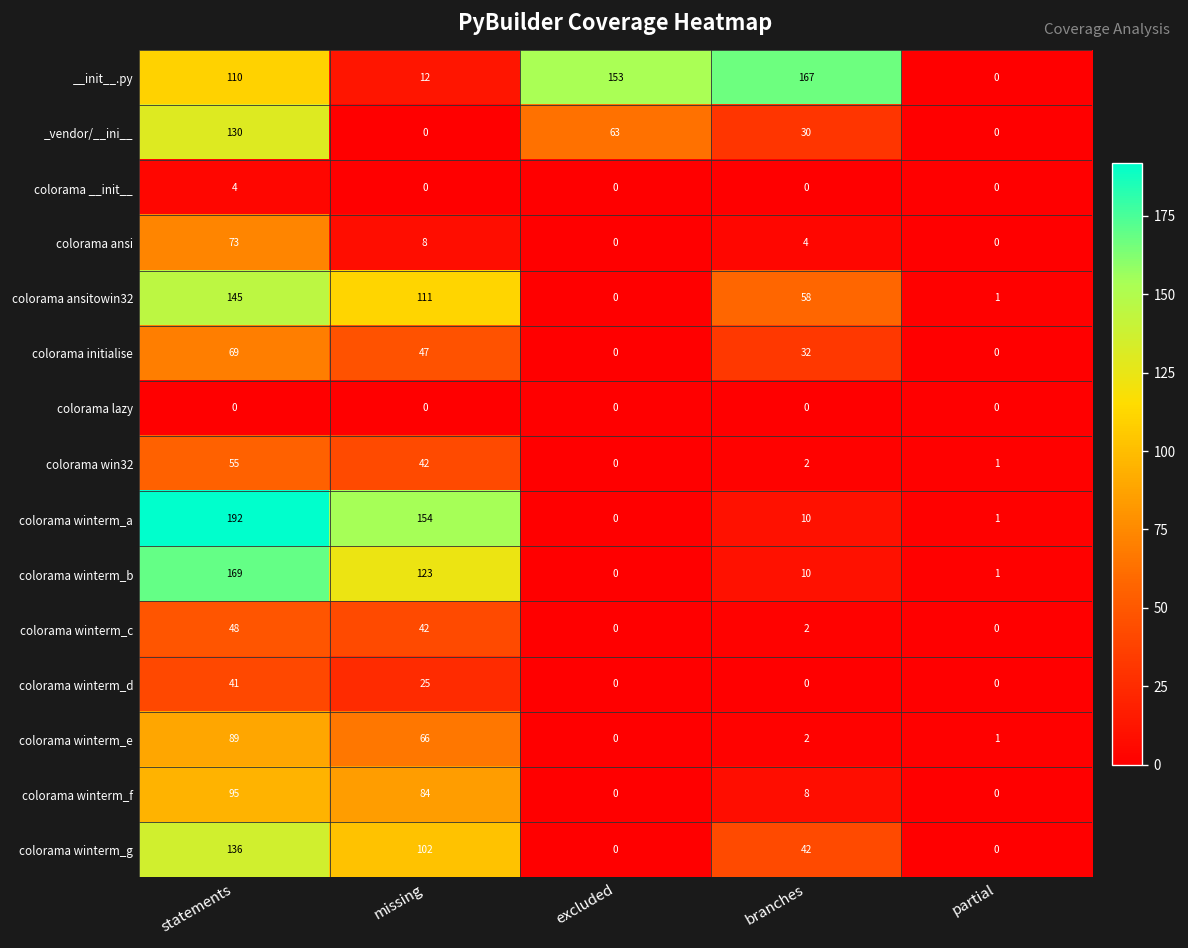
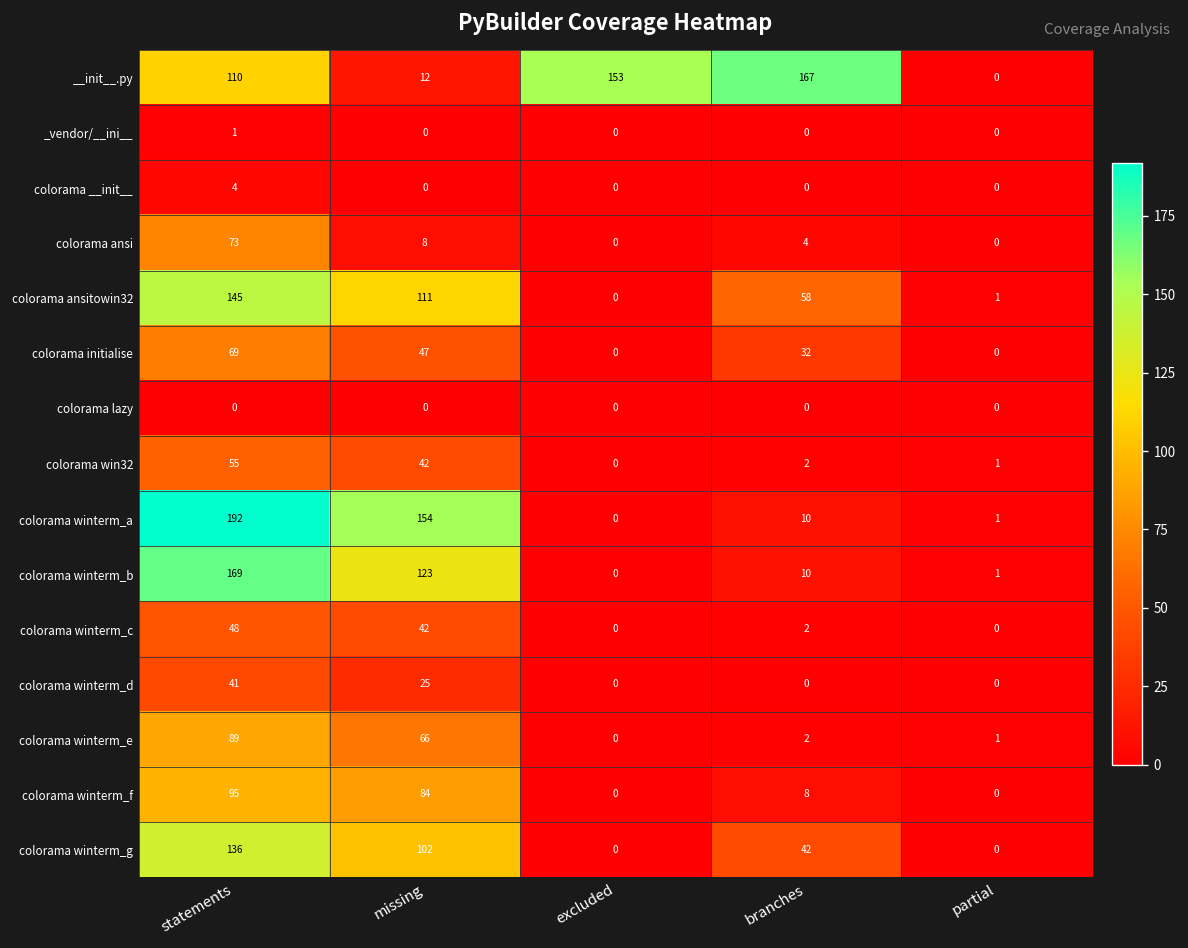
  {
    "__init__.py": {
      "statements": 110,
      "missing": 12,
      "excluded": 153,
      "branches": 167,
      "partial": 0
    },
    "_vendor/__ini__": {
-     "statements": 130,
+     "statements": 1,
      "missing": 0,
-     "excluded": 63,
-     "branches": 30,
+     "excluded": 0,
+     "branches": 0,
      "partial": 0
    },
    "colorama __init__": {
      "statements": 4,
      "missing": 0,
      "excluded": 0,
      "branches": 0,
      "partial": 0
    },
    "colorama ansi": {
      "statements": 73,
      "missing": 8,
      "excluded": 0,
      "branches": 4,
      "partial": 0
    },
    "colorama ansitowin32": {
      "statements": 145,
      "missing": 111,
      "excluded": 0,
      "branches": 58,
      "partial": 1
    },
    "colorama initialise": {
      "statements": 69,
      "missing": 47,
      "excluded": 0,
      "branches": 32,
      "partial": 0
    },
    "colorama lazy": {
      "statements": 0,
      "missing": 0,
      "excluded": 0,
      "branches": 0,
      "partial": 0
    },
    "colorama win32": {
      "statements": 55,
      "missing": 42,
      "excluded": 0,
      "branches": 2,
      "partial": 1
    },
    "colorama winterm_a": {
      "statements": 192,
      "missing": 154,
      "excluded": 0,
      "branches": 10,
      "partial": 1
    },
    "colorama winterm_b": {
      "statements": 169,
      "missing": 123,
      "excluded": 0,
      "branches": 10,
      "partial": 1
    },
    "colorama winterm_c": {
      "statements": 48,
      "missing": 42,
      "excluded": 0,
      "branches": 2,
      "partial": 0
    },
    "colorama winterm_d": {
      "statements": 41,
      "missing": 25,
      "excluded": 0,
      "branches": 0,
      "partial": 0
    },
    "colorama winterm_e": {
      "statements": 89,
      "missing": 66,
      "excluded": 0,
      "branches": 2,
      "partial": 1
    },
    "colorama winterm_f": {
      "statements": 95,
      "missing": 84,
      "excluded": 0,
      "branches": 8,
      "partial": 0
    },
    "colorama winterm_g": {
      "statements": 136,
      "missing": 102,
      "excluded": 0,
      "branches": 42,
      "partial": 0
    }
  }
